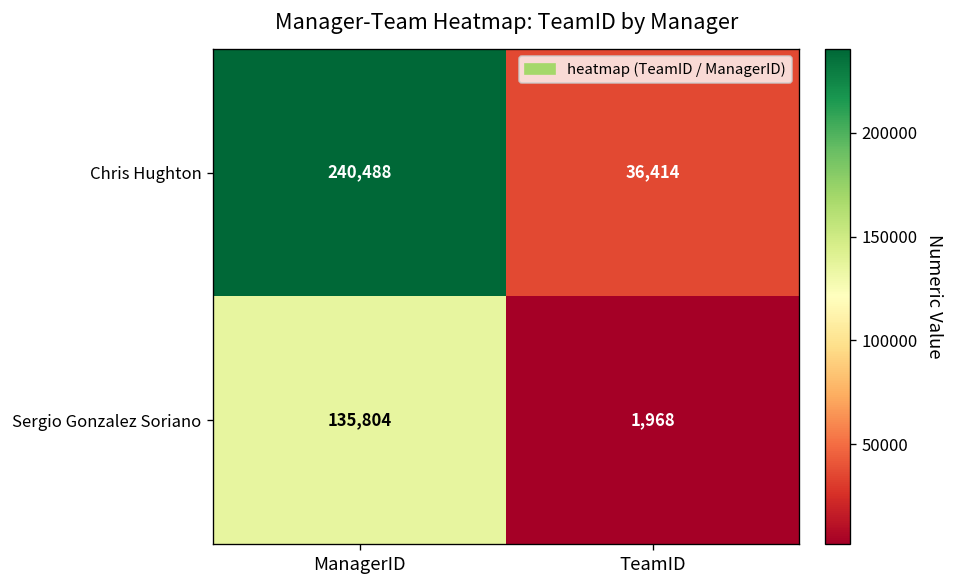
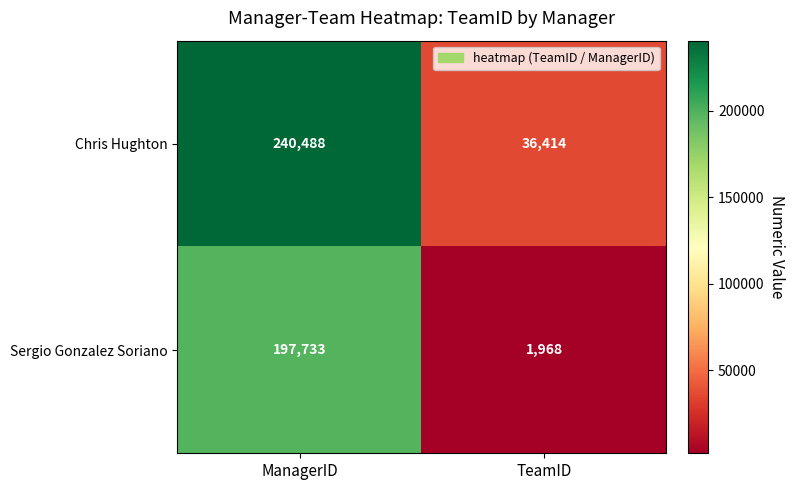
  {
    "Chris Hughton": {
      "ManagerID": "240,488",
      "TeamID": "36,414"
    },
    "Sergio Gonzalez Soriano": {
-     "ManagerID": "135,804",
+     "ManagerID": "197,733",
      "TeamID": "1,968"
    }
  }
